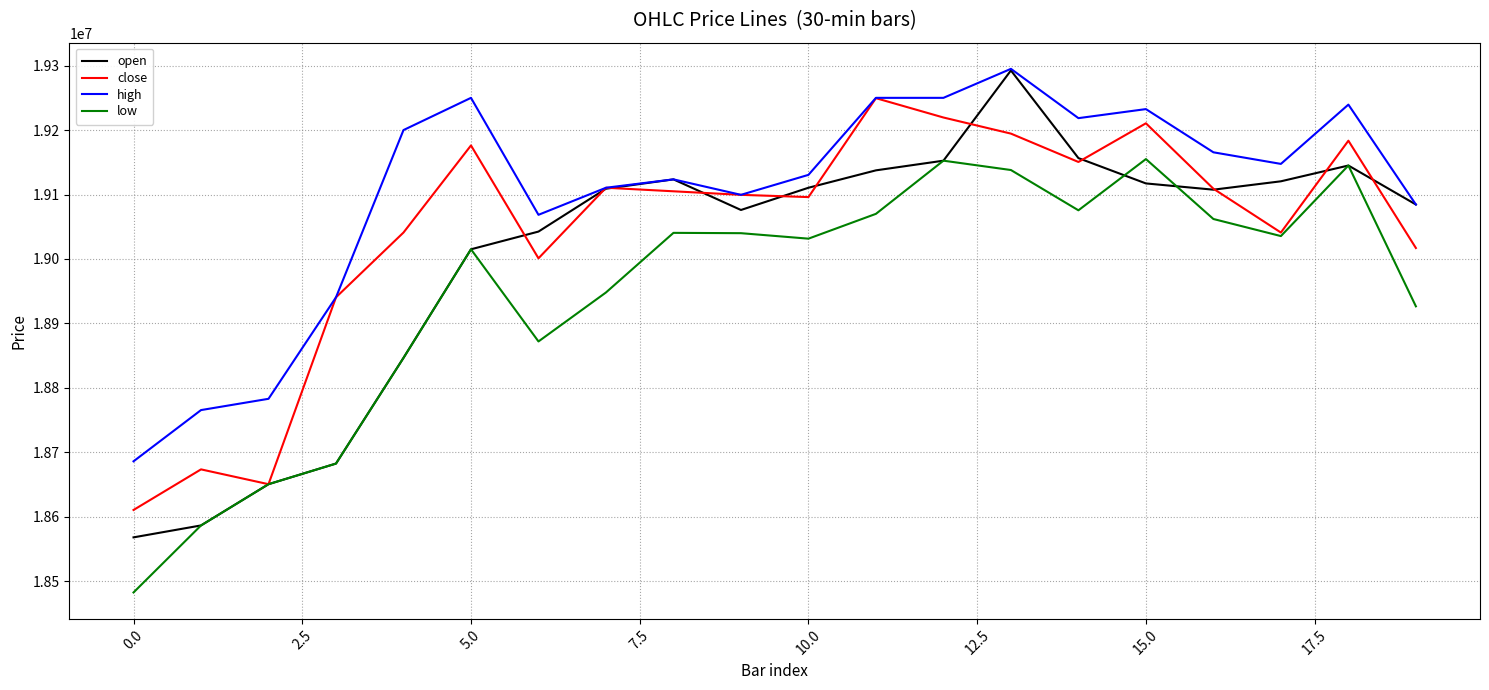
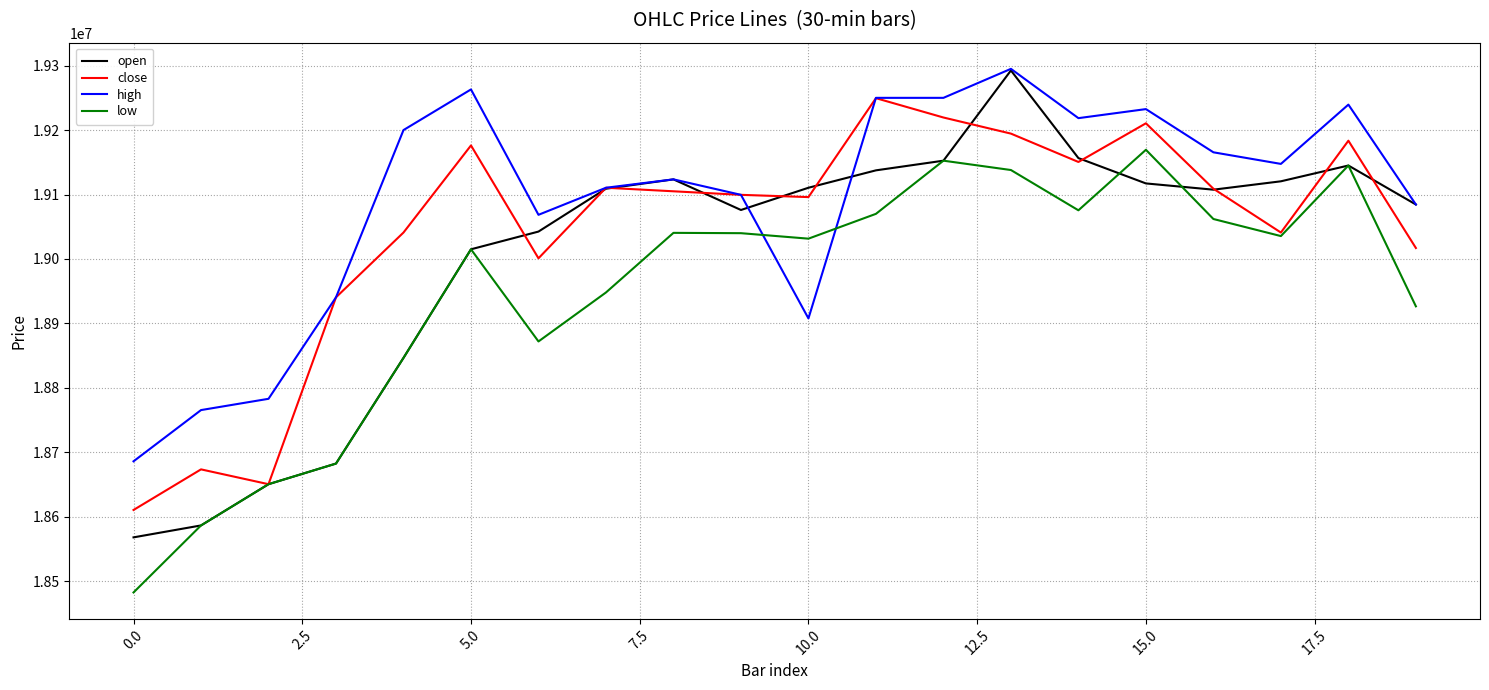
  {
    "open": {
      "0.0": 18570000,
      "10.0": 19110000,
      "15.0": 19120000
    },
    "close": {
      "0.0": 18610000,
      "5.0": 19180000,
      "10.0": 19100000,
      "15.0": 19210000
    },
    "high": {
      "0.0": 18690000,
-     "5.0": 19250000,
-     "10.0": 19130000,
+     "5.0": 19260000,
+     "10.0": 18910000,
      "15.0": 19230000
    },
    "low": {
      "0.0": 18480000,
      "10.0": 19030000,
-     "15.0": 19160000
+     "15.0": 19170000
    }
  }
